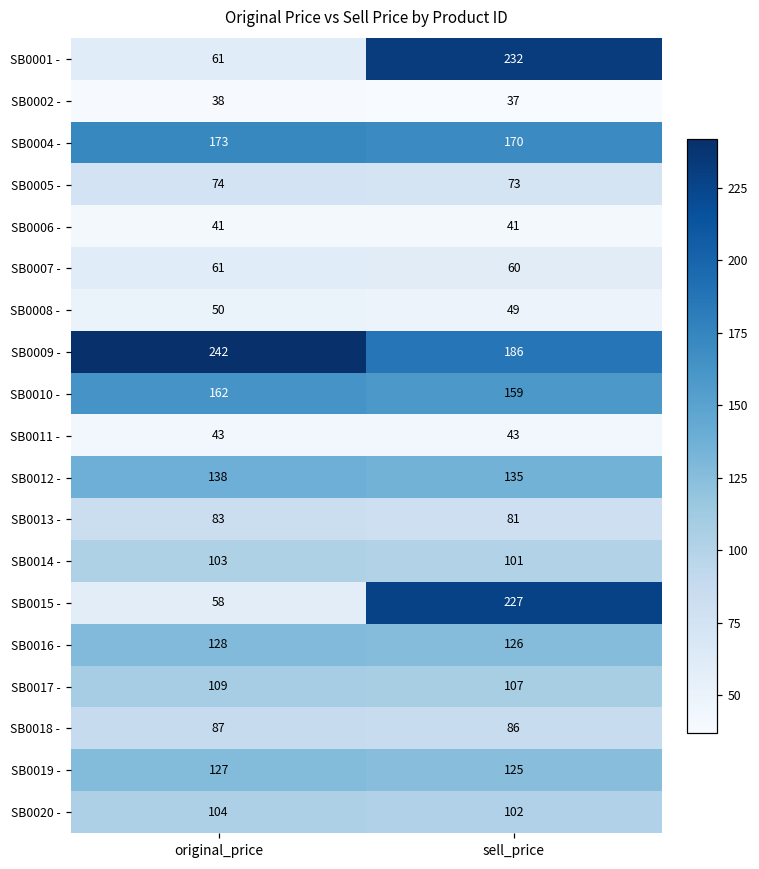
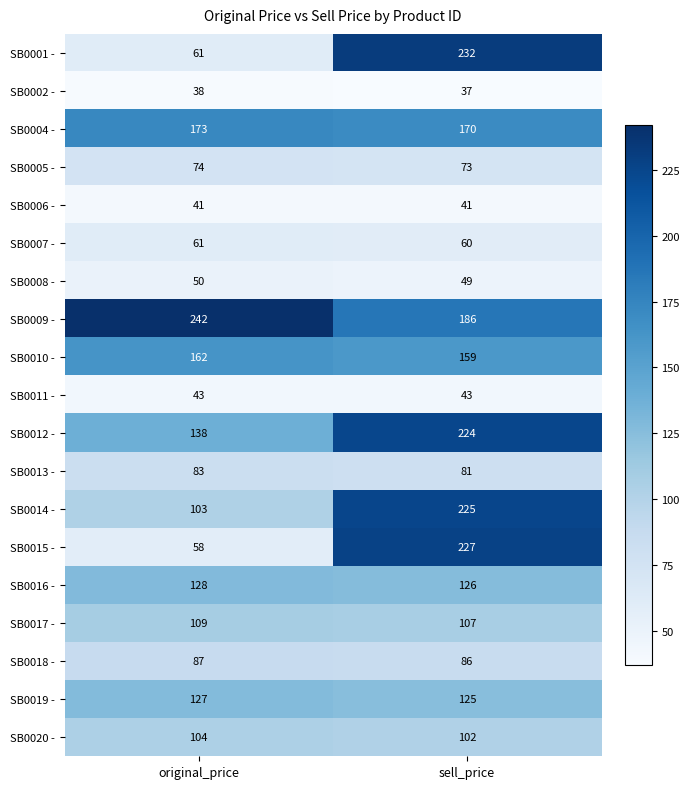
  {
    "SB0001 -": {
      "original_price": 61,
      "sell_price": 232
    },
    "SB0002 -": {
      "original_price": 38,
      "sell_price": 37
    },
    "SB0004 -": {
      "original_price": 173,
      "sell_price": 170
    },
    "SB0005 -": {
      "original_price": 74,
      "sell_price": 73
    },
    "SB0006 -": {
      "original_price": 41,
      "sell_price": 41
    },
    "SB0007 -": {
      "original_price": 61,
      "sell_price": 60
    },
    "SB0008 -": {
      "original_price": 50,
      "sell_price": 49
    },
    "SB0009 -": {
      "original_price": 242,
      "sell_price": 186
    },
    "SB0010 -": {
      "original_price": 162,
      "sell_price": 159
    },
    "SB0011 -": {
      "original_price": 43,
      "sell_price": 43
    },
    "SB0012 -": {
      "original_price": 138,
-     "sell_price": 135
+     "sell_price": 224
    },
    "SB0013 -": {
      "original_price": 83,
      "sell_price": 81
    },
    "SB0014 -": {
      "original_price": 103,
-     "sell_price": 101
+     "sell_price": 225
    },
    "SB0015 -": {
      "original_price": 58,
      "sell_price": 227
    },
    "SB0016 -": {
      "original_price": 128,
      "sell_price": 126
    },
    "SB0017 -": {
      "original_price": 109,
      "sell_price": 107
    },
    "SB0018 -": {
      "original_price": 87,
      "sell_price": 86
    },
    "SB0019 -": {
      "original_price": 127,
      "sell_price": 125
    },
    "SB0020 -": {
      "original_price": 104,
      "sell_price": 102
    }
  }
